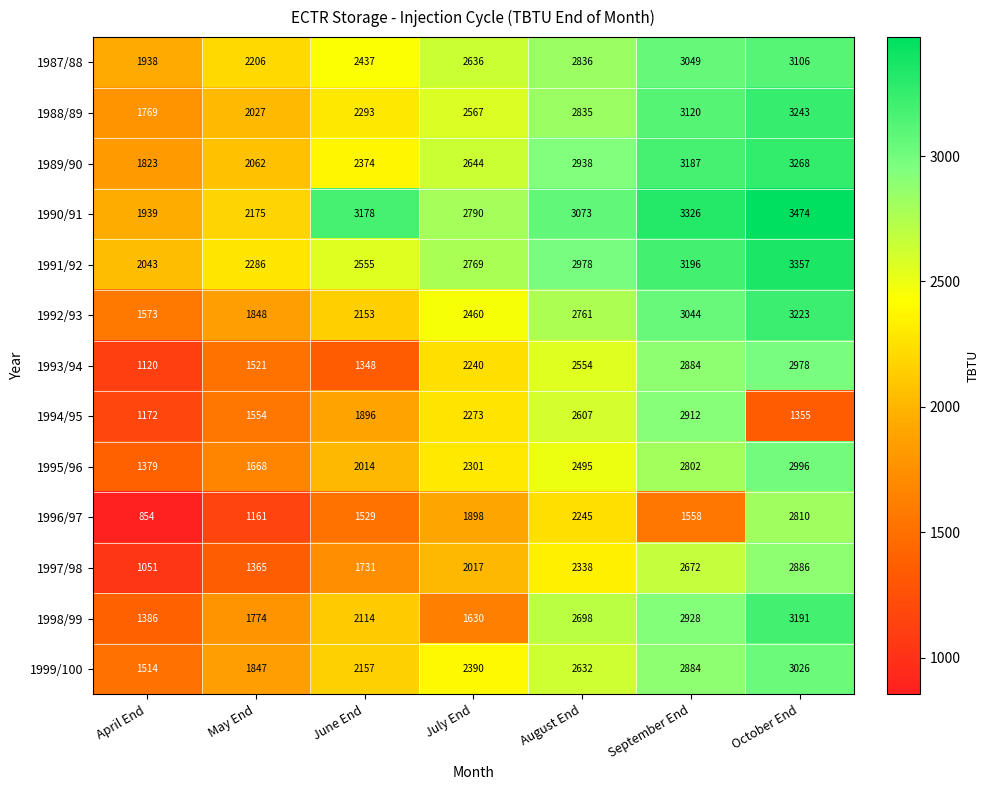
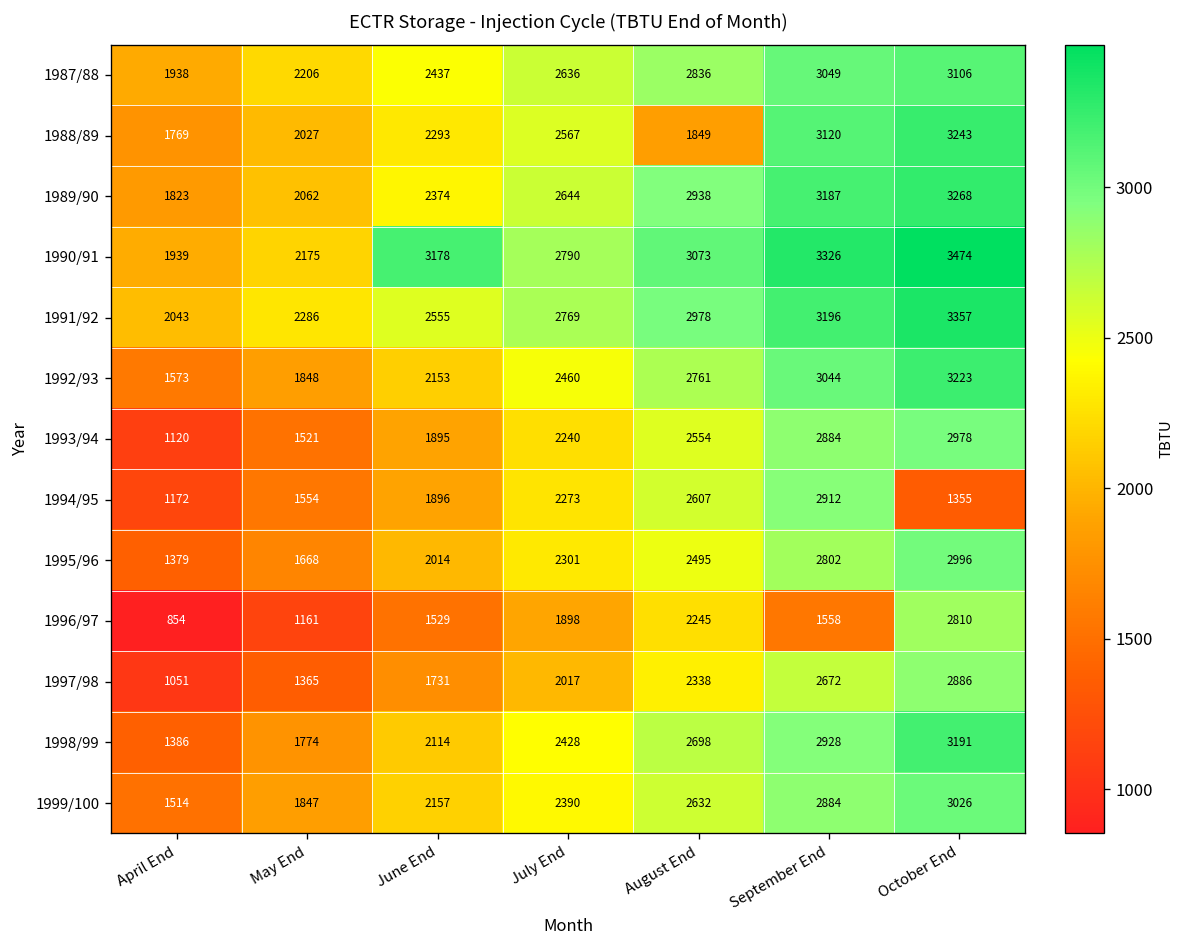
  {
    "1987/88": {
      "April End": 1938,
      "May End": 2206,
      "June End": 2437,
      "July End": 2636,
      "August End": 2836,
      "September End": 3049,
      "October End": 3106
    },
    "1988/89": {
      "April End": 1769,
      "May End": 2027,
      "June End": 2293,
      "July End": 2567,
-     "August End": 2835,
+     "August End": 1849,
      "September End": 3120,
      "October End": 3243
    },
    "1989/90": {
      "April End": 1823,
      "May End": 2062,
      "June End": 2374,
      "July End": 2644,
      "August End": 2938,
      "September End": 3187,
      "October End": 3268
    },
    "1990/91": {
      "April End": 1939,
      "May End": 2175,
      "June End": 3178,
      "July End": 2790,
      "August End": 3073,
      "September End": 3326,
      "October End": 3474
    },
    "1991/92": {
      "April End": 2043,
      "May End": 2286,
      "June End": 2555,
      "July End": 2769,
      "August End": 2978,
      "September End": 3196,
      "October End": 3357
    },
    "1992/93": {
      "April End": 1573,
      "May End": 1848,
      "June End": 2153,
      "July End": 2460,
      "August End": 2761,
      "September End": 3044,
      "October End": 3223
    },
    "1993/94": {
      "April End": 1120,
      "May End": 1521,
-     "June End": 1348,
+     "June End": 1895,
      "July End": 2240,
      "August End": 2554,
      "September End": 2884,
      "October End": 2978
    },
    "1994/95": {
      "April End": 1172,
      "May End": 1554,
      "June End": 1896,
      "July End": 2273,
      "August End": 2607,
      "September End": 2912,
      "October End": 1355
    },
    "1995/96": {
      "April End": 1379,
      "May End": 1668,
      "June End": 2014,
      "July End": 2301,
      "August End": 2495,
      "September End": 2802,
      "October End": 2996
    },
    "1996/97": {
      "April End": 854,
      "May End": 1161,
      "June End": 1529,
      "July End": 1898,
      "August End": 2245,
      "September End": 1558,
      "October End": 2810
    },
    "1997/98": {
      "April End": 1051,
      "May End": 1365,
      "June End": 1731,
      "July End": 2017,
      "August End": 2338,
      "September End": 2672,
      "October End": 2886
    },
    "1998/99": {
      "April End": 1386,
      "May End": 1774,
      "June End": 2114,
-     "July End": 1630,
+     "July End": 2428,
      "August End": 2698,
      "September End": 2928,
      "October End": 3191
    },
    "1999/100": {
      "April End": 1514,
      "May End": 1847,
      "June End": 2157,
      "July End": 2390,
      "August End": 2632,
      "September End": 2884,
      "October End": 3026
    }
  }
